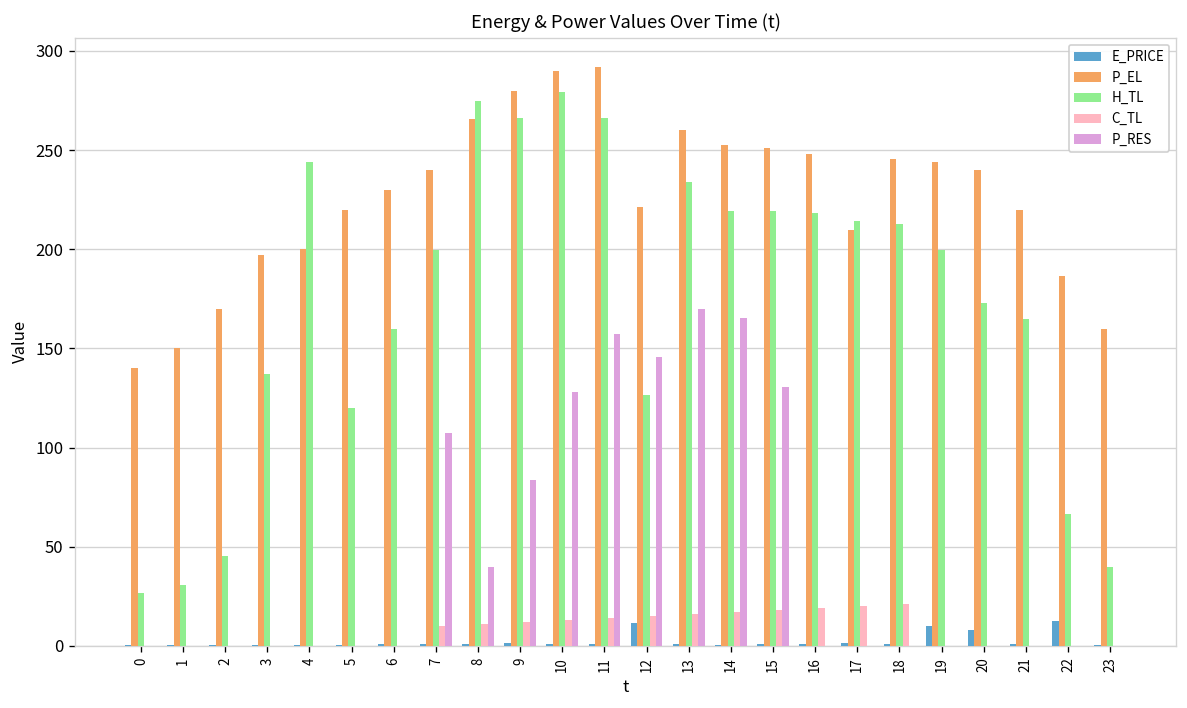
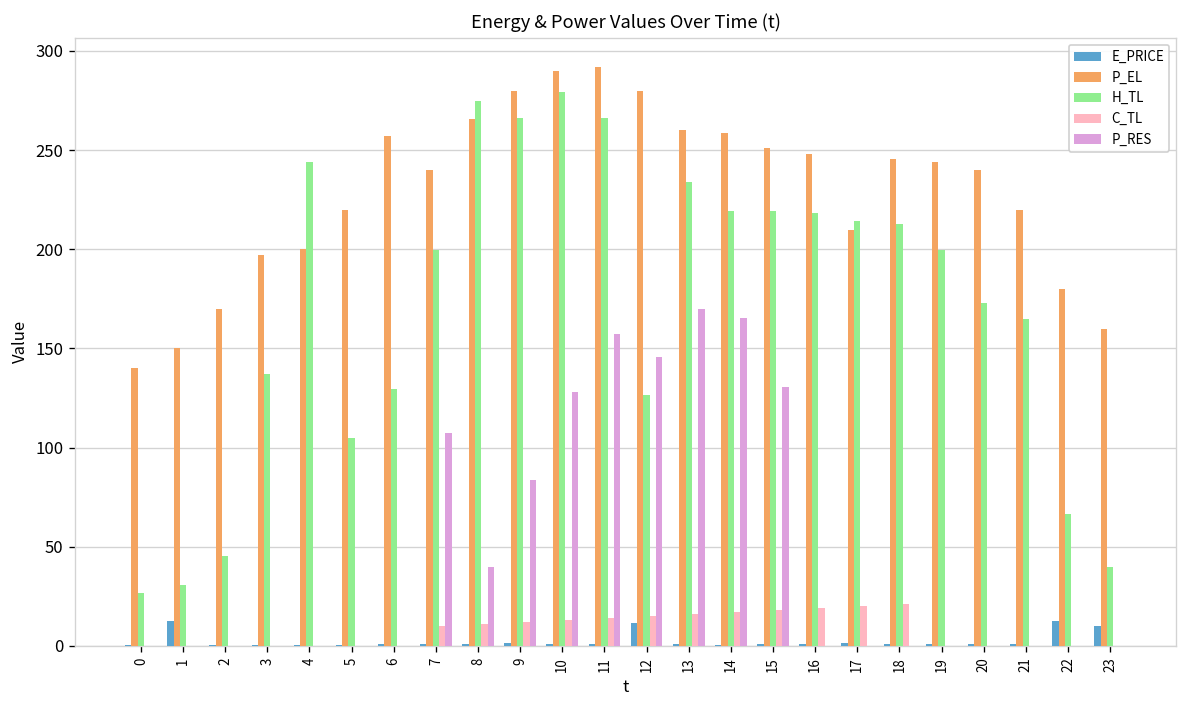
  {
    "E_PRICE": {
-     "1": 0,
+     "1": 13,
      "12": 11,
-     "19": 10,
-     "20": 8,
+     "19": 1,
+     "20": 1,
      "22": 12,
-     "23": 0
+     "23": 10
    },
    "P_EL": {
      "0": 140,
      "1": 150,
      "2": 170,
      "3": 197,
      "4": 200,
      "5": 220,
-     "6": 230,
+     "6": 257,
      "7": 240,
      "8": 266,
      "9": 280,
      "10": 290,
      "11": 292,
-     "12": 221,
+     "12": 280,
      "13": 260,
-     "14": 252,
+     "14": 259,
      "15": 251,
      "16": 248,
      "17": 210,
      "18": 246,
      "19": 244,
      "20": 240,
      "21": 220,
-     "22": 187,
+     "22": 180,
      "23": 160
    },
    "H_TL": {
      "0": 27,
      "1": 31,
      "2": 45,
      "3": 137,
      "4": 244,
-     "5": 120,
-     "6": 160,
+     "5": 105,
+     "6": 129,
      "7": 200,
      "8": 275,
      "9": 266,
      "10": 279,
      "11": 266,
      "12": 127,
      "13": 234,
      "14": 219,
      "15": 220,
      "16": 218,
      "17": 214,
      "18": 213,
      "19": 200,
      "20": 173,
      "21": 165,
      "22": 67,
      "23": 40
    }
  }
